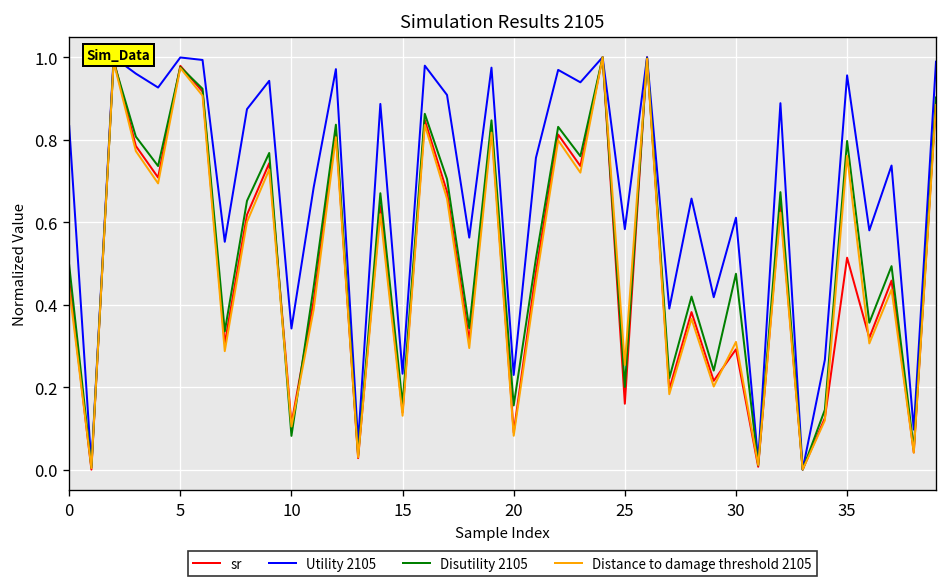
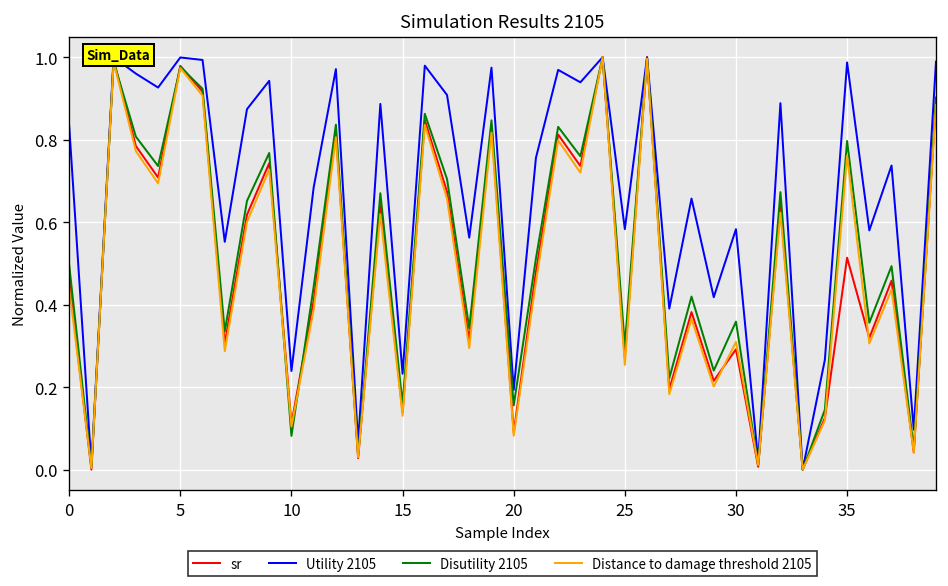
  {
    "sr": {
      "0": 0.46,
      "15": 0.14,
      "20": 0.09,
-     "25": 0.16,
+     "25": 0.27,
      "30": 0.29,
      "35": 0.51
    },
    "Utility 2105": {
      "0": 0.83,
      "5": 1.00,
-     "10": 0.34,
+     "10": 0.24,
      "15": 0.23,
-     "20": 0.23,
+     "20": 0.19,
      "25": 0.58,
-     "30": 0.61,
-     "35": 0.96
+     "30": 0.58,
+     "35": 0.99
    },
    "Disutility 2105": {
      "0": 0.50,
      "10": 0.08,
      "15": 0.16,
      "20": 0.16,
-     "25": 0.20,
-     "30": 0.47,
+     "25": 0.30,
+     "30": 0.36,
      "35": 0.80
    },
    "Distance to damage threshold 2105": {
      "0": 0.44,
      "15": 0.13,
      "20": 0.08,
      "25": 0.25,
      "30": 0.31,
      "35": 0.76
    }
  }
